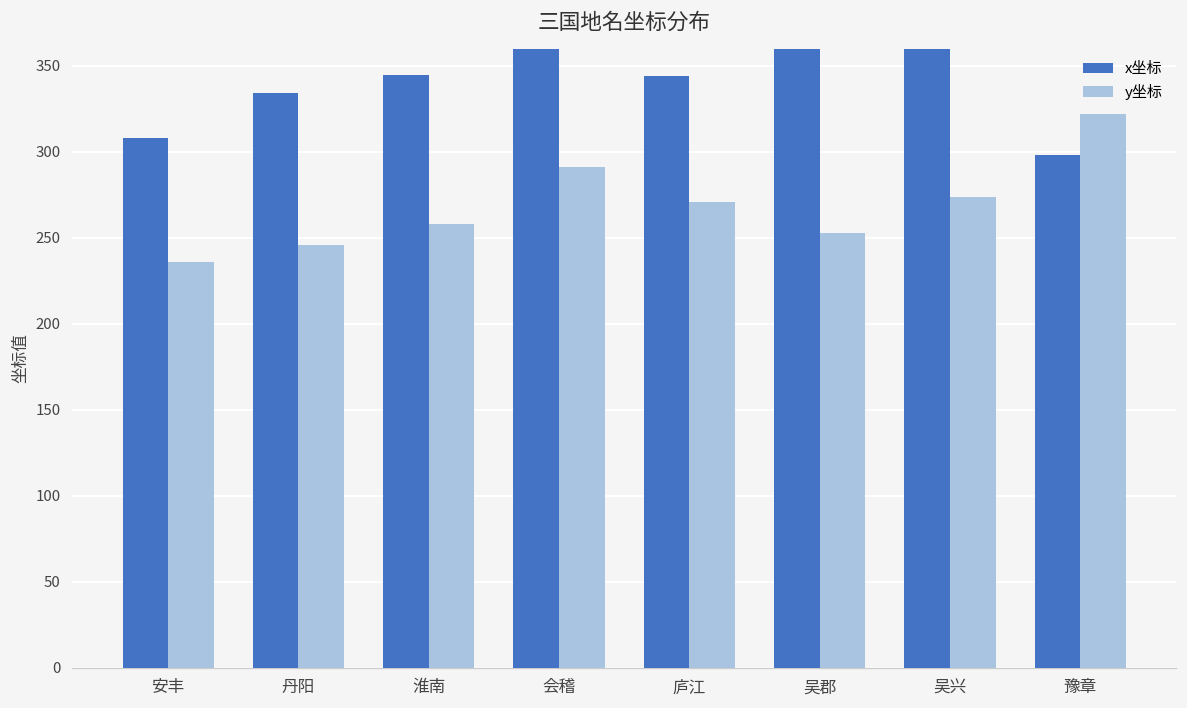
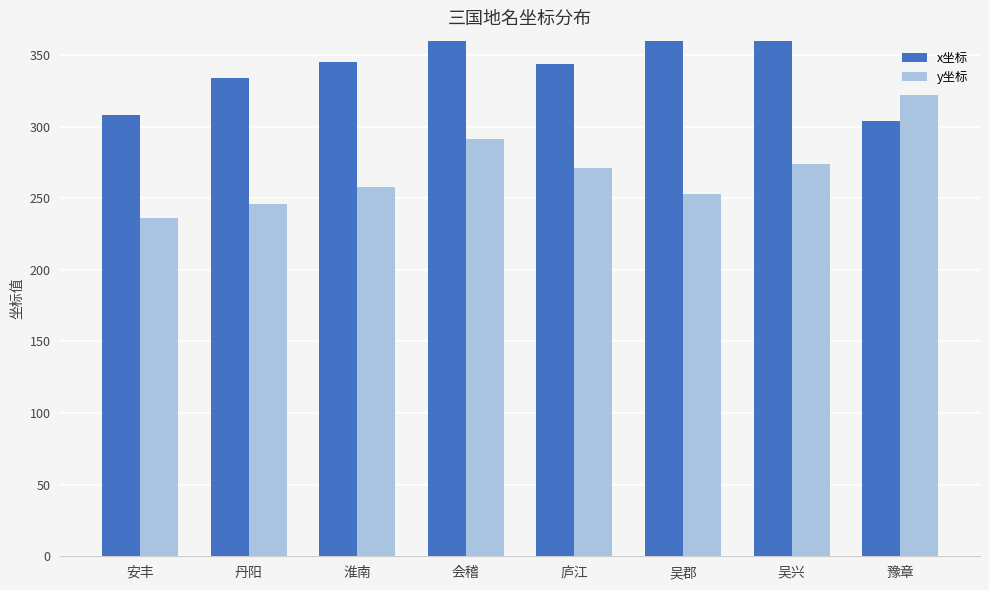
  {
    "x坐标": {
      "安丰": 308,
      "丹阳": 334,
      "淮南": 345,
      "庐江": 344,
-     "豫章": 298
+     "豫章": 304
    },
    "y坐标": {
      "安丰": 236,
      "丹阳": 246,
      "淮南": 258,
      "会稽": 291,
      "庐江": 271,
      "吴郡": 253,
      "吴兴": 274,
      "豫章": 322
    }
  }
